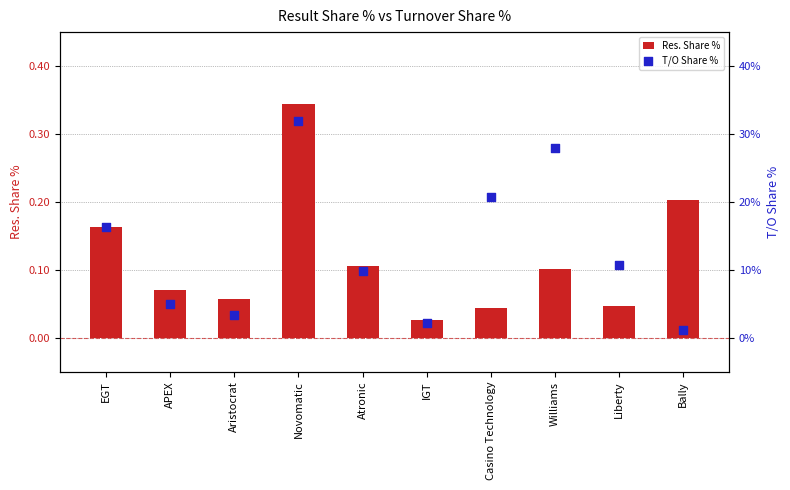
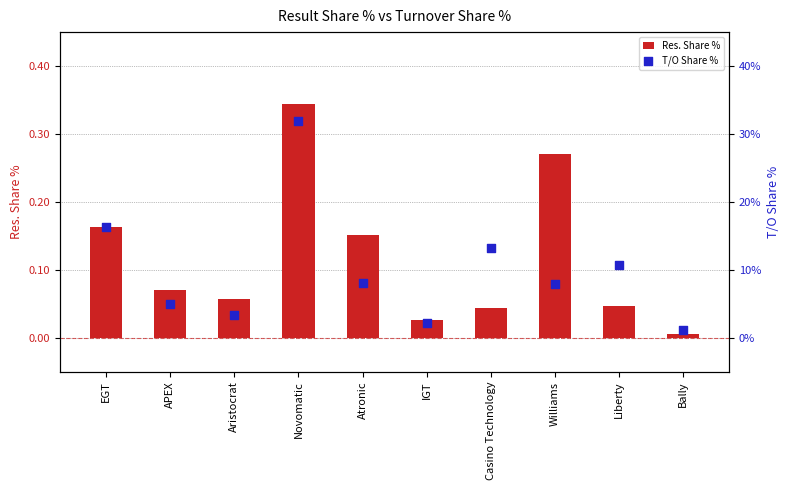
  {
    "Res. Share %": {
      "EGT": "0.16",
      "APEX": "0.07",
      "Aristocrat": "0.06",
      "Novomatic": "0.34",
-     "Atronic": "0.11",
+     "Atronic": "0.15",
      "IGT": "0.03",
      "Casino Technology": "0.04",
-     "Williams": "0.10",
+     "Williams": "0.27",
      "Liberty": "0.05",
-     "Bally": "0.20"
+     "Bally": "0.01"
    },
    "T/O Share %": {
-     "Atronic": "10%",
-     "Casino Technology": "21%",
-     "Williams": "28%"
+     "Atronic": "8%",
+     "Casino Technology": "13%",
+     "Williams": "8%"
    }
  }
